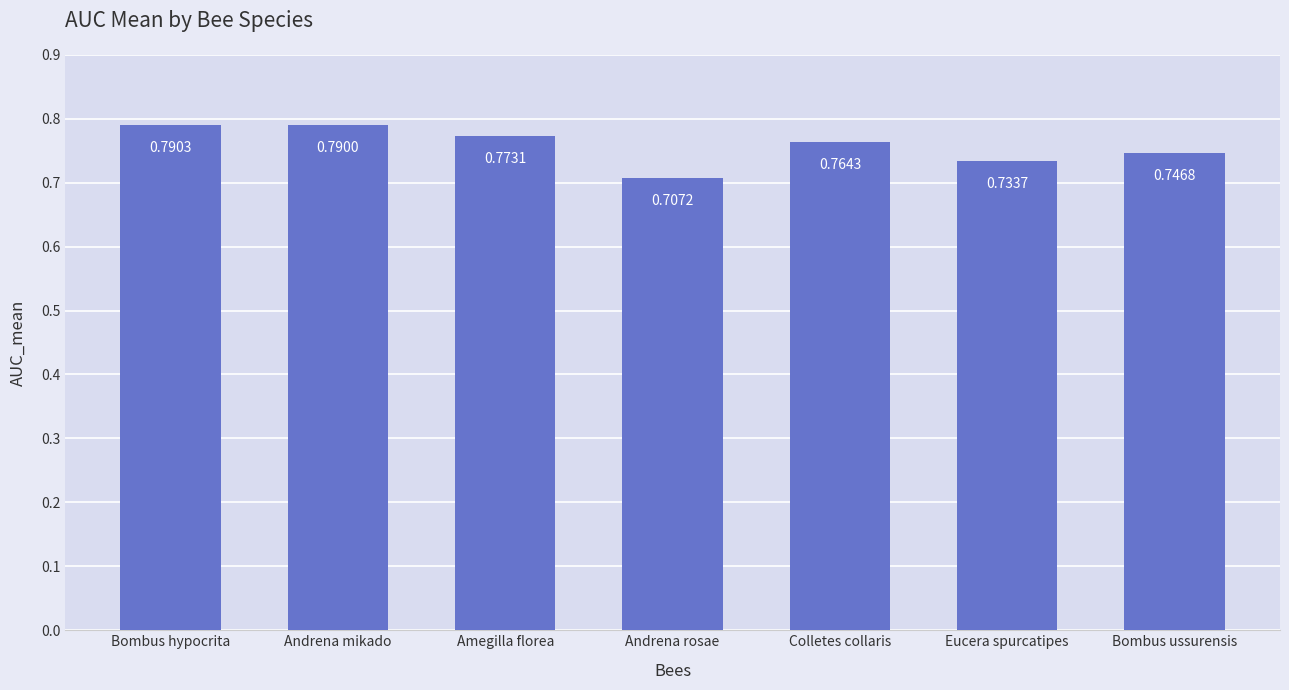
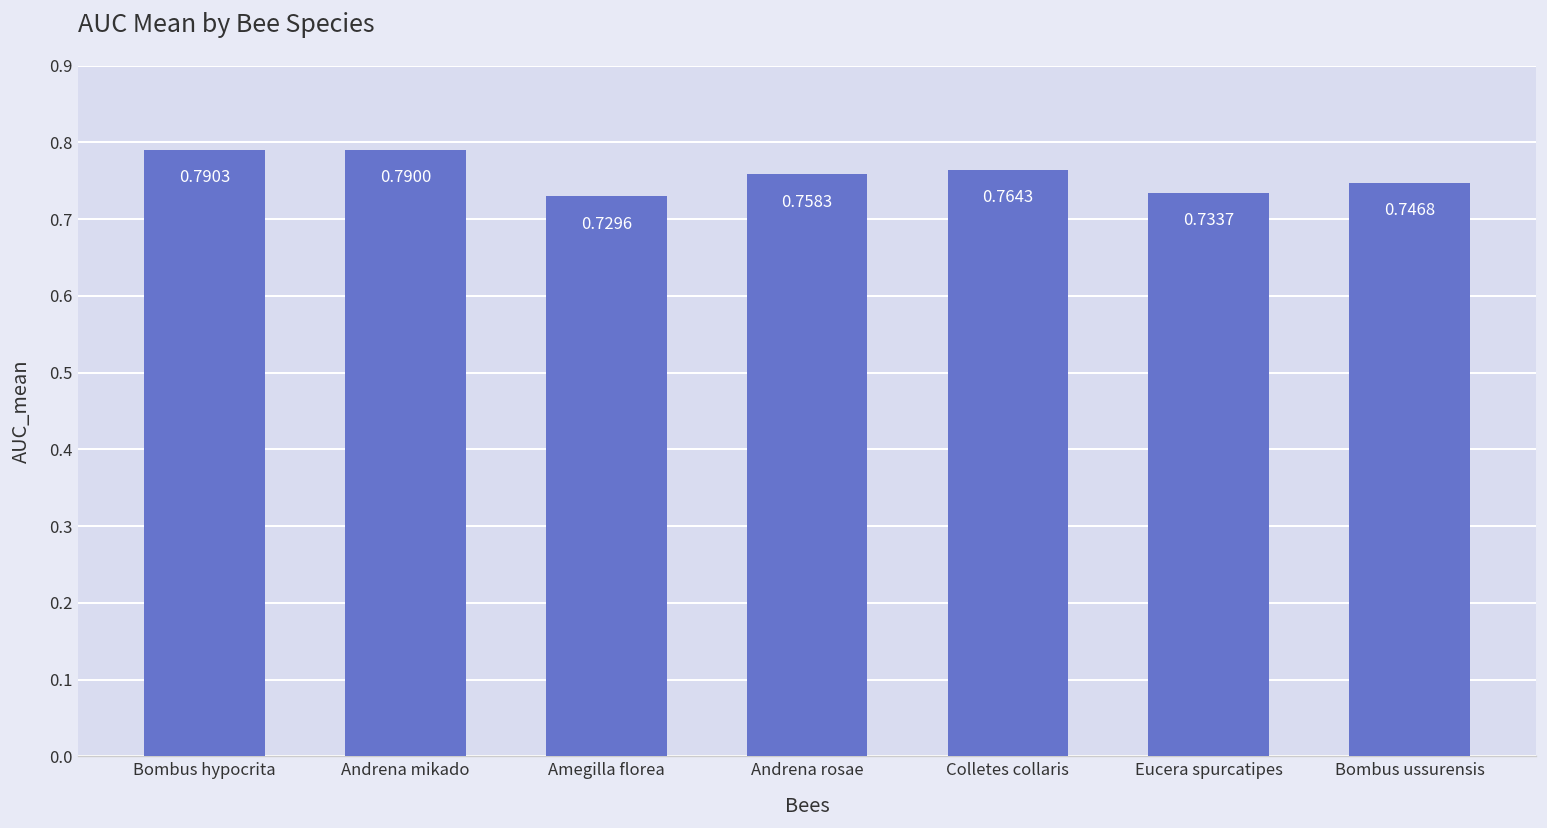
  {
    "Bombus hypocrita": 0.7903,
    "Andrena mikado": 0.7900,
-   "Amegilla florea": 0.7731,
-   "Andrena rosae": 0.7072,
+   "Amegilla florea": 0.7296,
+   "Andrena rosae": 0.7583,
    "Colletes collaris": 0.7643,
    "Eucera spurcatipes": 0.7337,
    "Bombus ussurensis": 0.7468
  }
